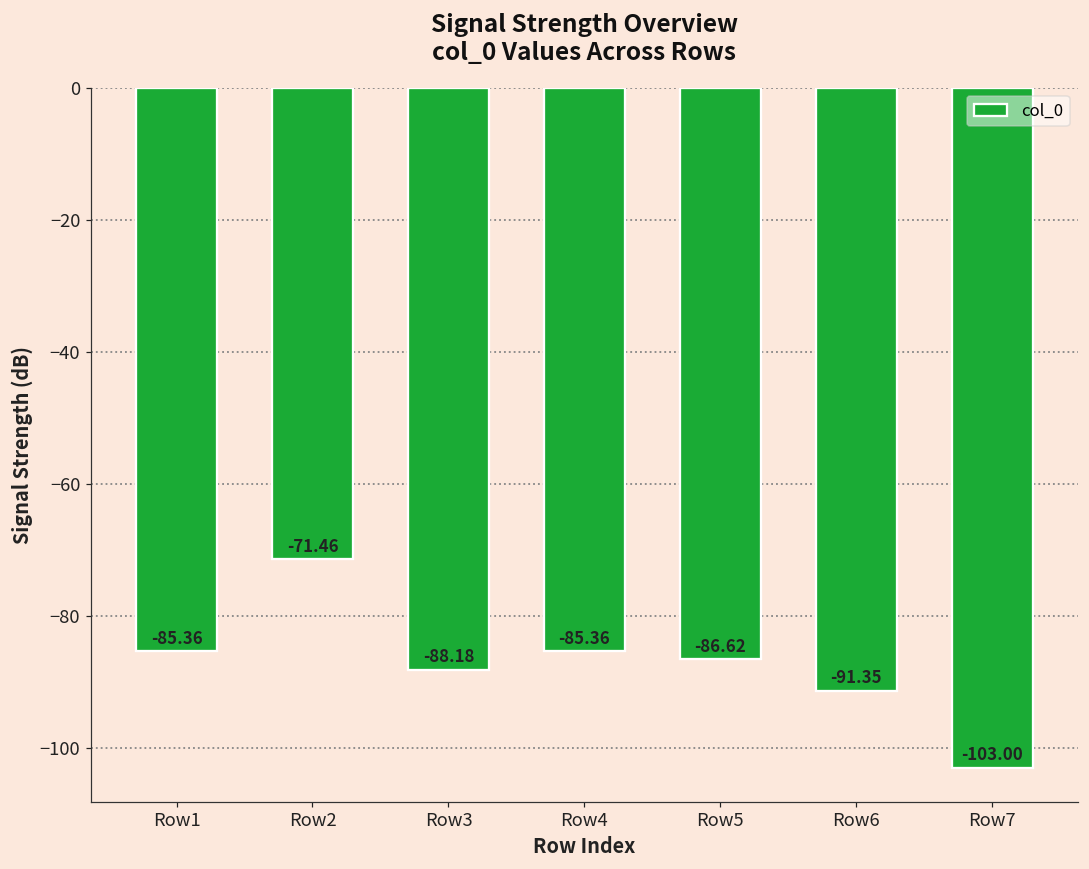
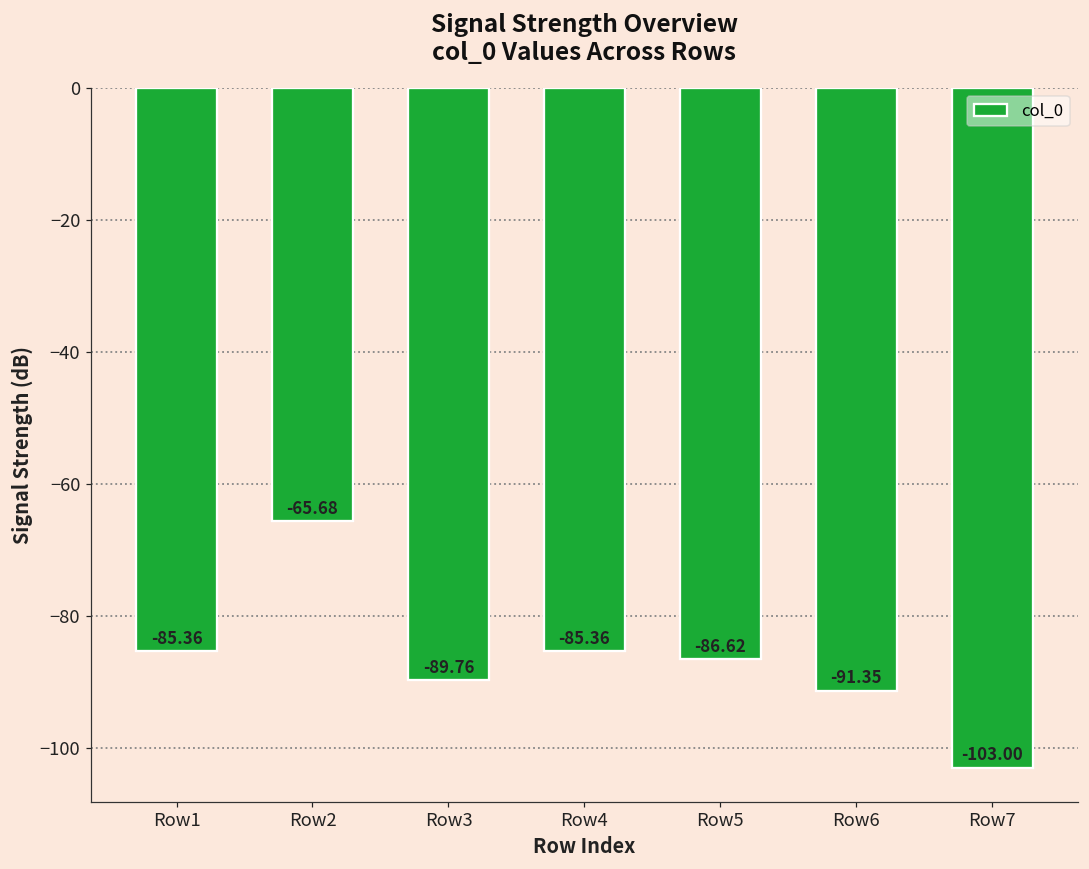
  {
    "Row1": -85.36,
-   "Row2": -71.46,
-   "Row3": -88.18,
+   "Row2": -65.68,
+   "Row3": -89.76,
    "Row4": -85.36,
    "Row5": -86.62,
    "Row6": -91.35,
    "Row7": -103.00
  }
